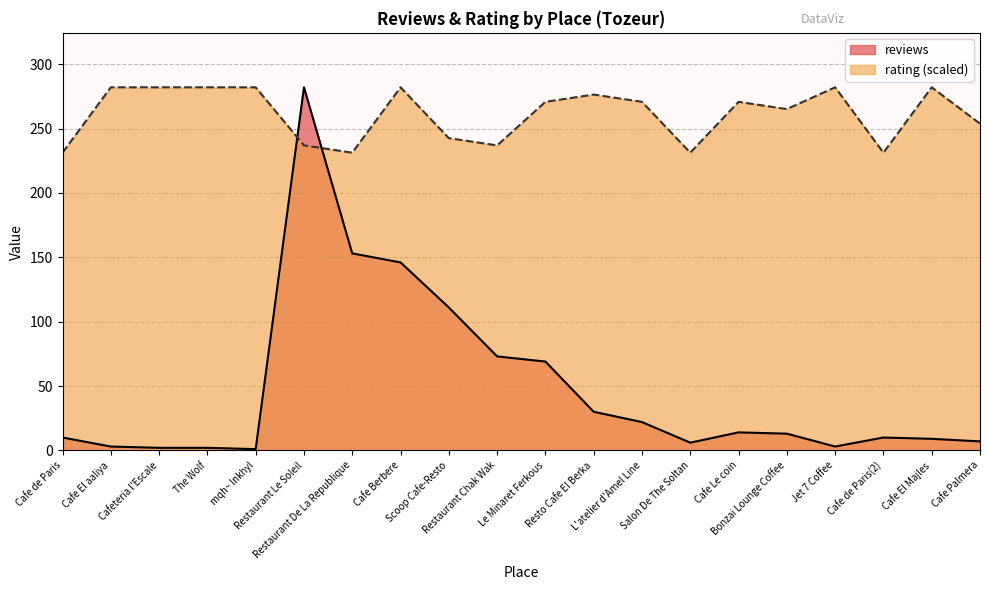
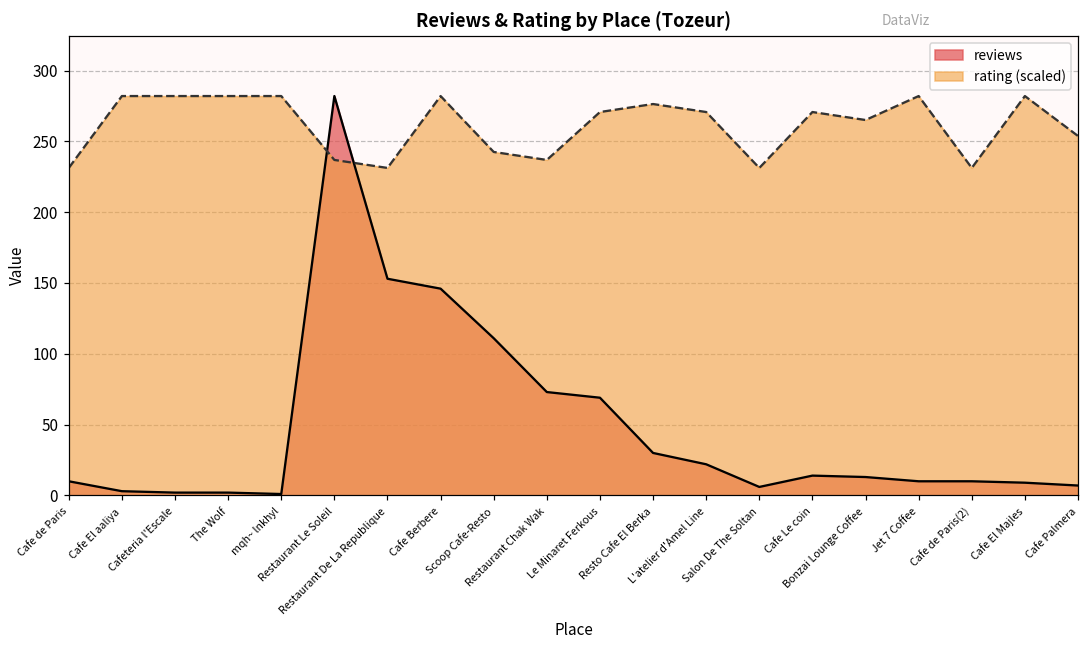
  {
    "reviews": {
      "Cafe de Paris": 10,
      "Cafe El aaliya": 3,
      "Cafeteria l'Escale": 2,
      "The Wolf": 2,
      "mqh~ lnkhyl": 1,
      "Restaurant Le Soleil": 282,
      "Restaurant De La Republique": 153,
      "Cafe Berbere": 146,
      "Scoop Cafe-Resto": 111,
      "Restaurant Chak Wak": 73,
      "Le Minaret Ferkous": 69,
      "Resto Cafe El Berka": 30,
      "L'atelier d'Amel Line": 22,
      "Salon De The Soltan": 6,
      "Cafe Le coin": 14,
      "Bonzai Lounge Coffee": 13,
-     "Jet 7 Coffee": 3,
+     "Jet 7 Coffee": 10,
      "Cafe de Paris(2)": 10,
      "Cafe El Majles": 9,
      "Cafe Palmera": 7
    },
    "rating (scaled)": {
      "Cafe de Paris": 231,
      "Cafe El aaliya": 282,
      "Cafeteria l'Escale": 282,
      "The Wolf": 282,
      "mqh~ lnkhyl": 282,
      "Restaurant Le Soleil": 237,
      "Restaurant De La Republique": 231,
      "Cafe Berbere": 282,
      "Scoop Cafe-Resto": 243,
      "Restaurant Chak Wak": 237,
      "Le Minaret Ferkous": 271,
      "Resto Cafe El Berka": 276,
      "L'atelier d'Amel Line": 271,
      "Salon De The Soltan": 231,
      "Cafe Le coin": 271,
      "Bonzai Lounge Coffee": 265,
      "Jet 7 Coffee": 282,
      "Cafe de Paris(2)": 231,
      "Cafe El Majles": 282,
      "Cafe Palmera": 254
    }
  }
